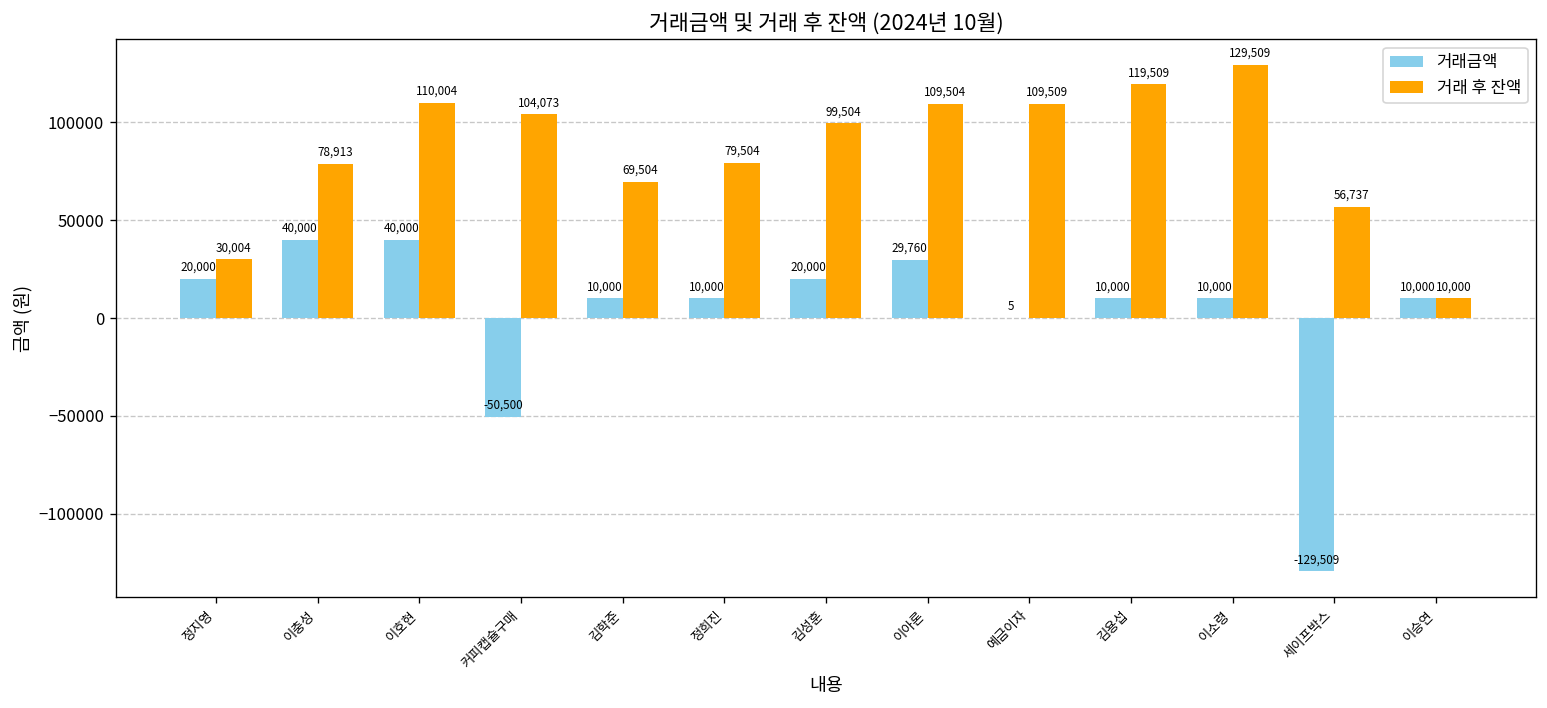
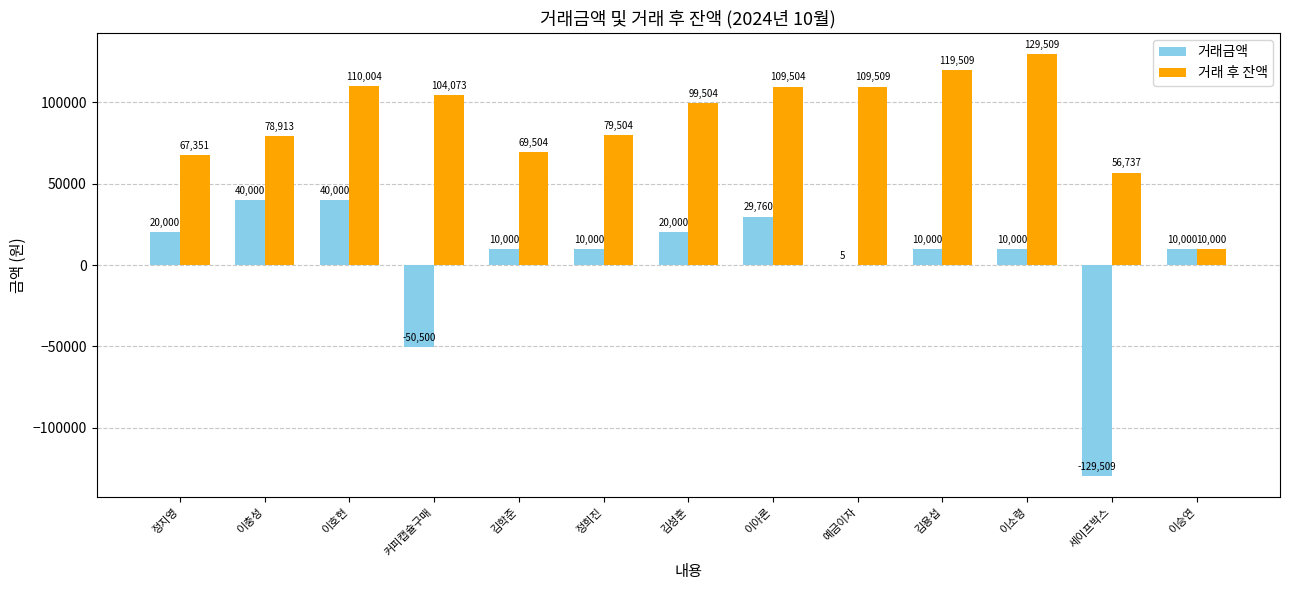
  {
    "거래금액": {
      "정지영": "20,000",
      "이충성": "40,000",
      "이호현": "40,000",
      "커피캡슐구매": "-50,500",
      "김학준": "10,000",
      "정희진": "10,000",
      "김성훈": "20,000",
      "이아론": "29,760",
      "예금이자": "5",
      "김용섭": "10,000",
      "이소령": "10,000",
      "세이프박스": "-129,509",
      "이승연": "10,000"
    },
    "거래 후 잔액": {
-     "정지영": "30,004",
+     "정지영": "67,351",
      "이충성": "78,913",
      "이호현": "110,004",
      "커피캡슐구매": "104,073",
      "김학준": "69,504",
      "정희진": "79,504",
      "김성훈": "99,504",
      "이아론": "109,504",
      "예금이자": "109,509",
      "김용섭": "119,509",
      "이소령": "129,509",
      "세이프박스": "56,737",
      "이승연": "10,000"
    }
  }
